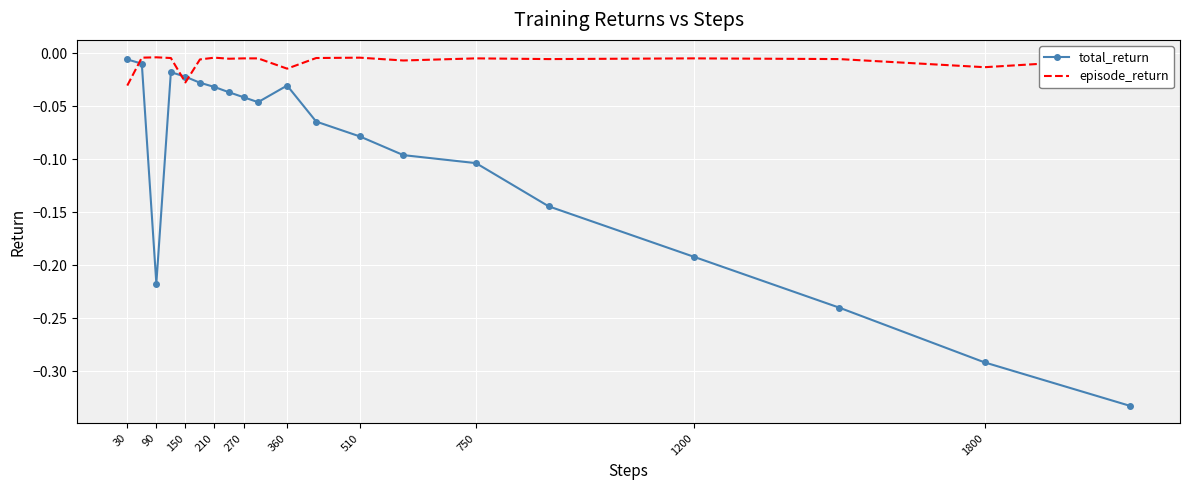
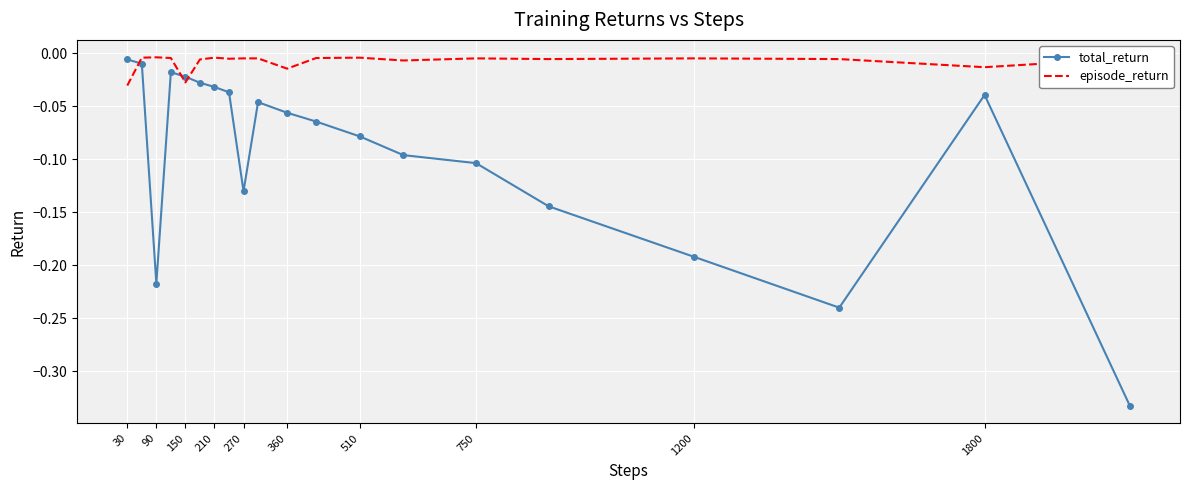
  {
    "total_return": {
      "30": -0.006,
      "90": -0.217,
      "150": -0.022,
      "210": -0.032,
-     "270": -0.041,
-     "360": -0.030,
+     "270": -0.130,
+     "360": -0.056,
      "510": -0.078,
      "750": -0.104,
      "1200": -0.192,
-     "1800": -0.292
+     "1800": -0.039
    },
    "episode_return": {
      "30": -0.030,
      "90": -0.004,
      "150": -0.027,
      "210": -0.004,
      "270": -0.005,
      "360": -0.014,
      "510": -0.004,
      "750": -0.005,
      "1200": -0.005,
      "1800": -0.013
    }
  }
